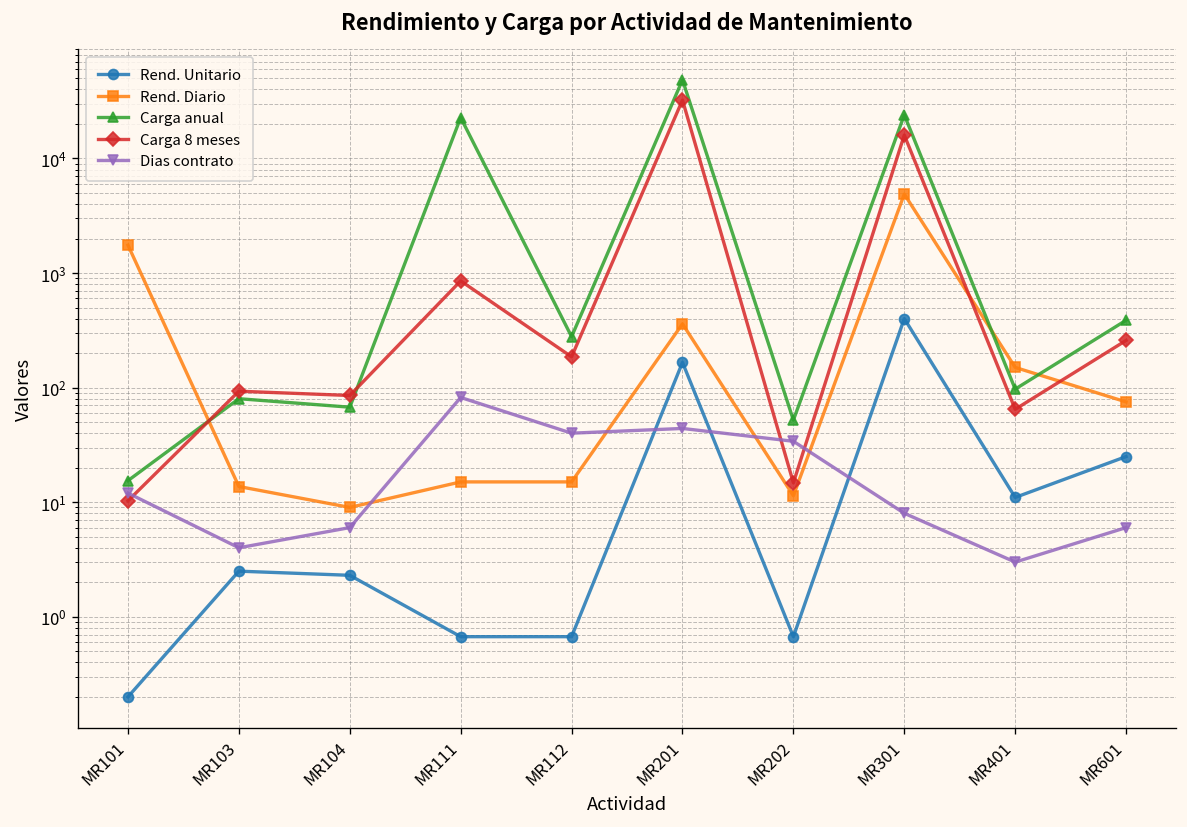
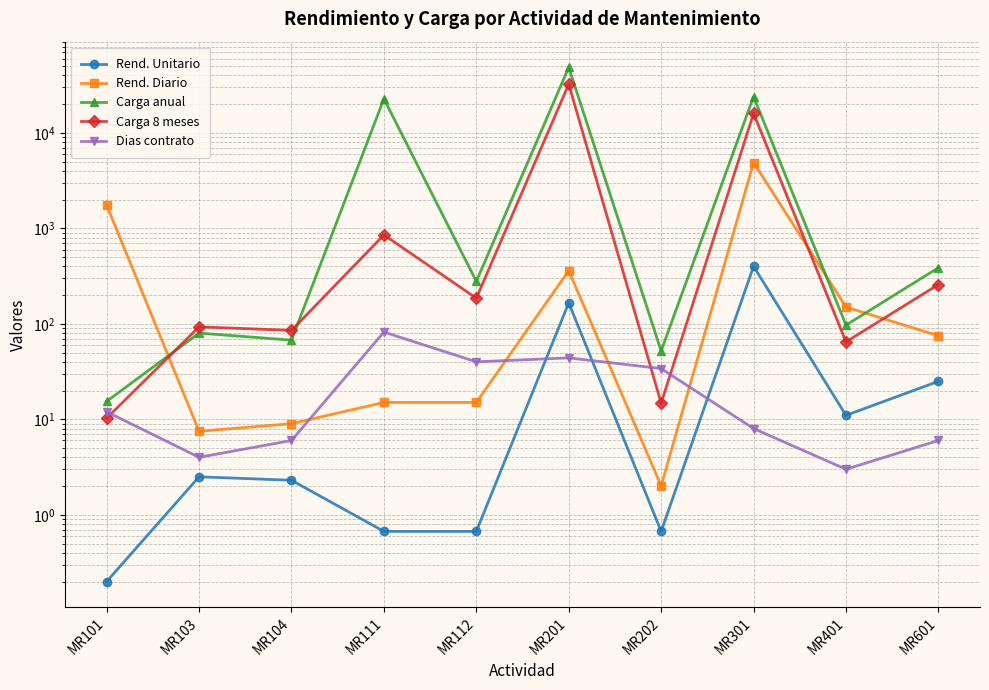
  {
    "Rend. Unitario": {
      "MR101": 0.2,
      "MR103": 2.5,
      "MR104": 2.3,
      "MR111": 0.7,
      "MR112": 0.7,
      "MR201": 170,
      "MR202": 0.7,
      "MR301": 400,
      "MR401": 11,
      "MR601": 25
    },
    "Rend. Diario": {
      "MR101": 1700,
-     "MR103": 14,
+     "MR103": 8,
      "MR104": 9,
      "MR111": 15,
      "MR112": 15,
      "MR201": 360,
-     "MR202": 11,
+     "MR202": 2.0,
      "MR301": 5000,
      "MR401": 150,
      "MR601": 80
    },
    "Carga anual": {
      "MR101": 15,
      "MR103": 80,
      "MR104": 70,
      "MR111": 23000,
      "MR112": 280,
      "MR201": 50000,
      "MR202": 50,
      "MR301": 24000,
      "MR401": 100,
      "MR601": 390
    },
    "Carga 8 meses": {
      "MR101": 10,
      "MR103": 90,
      "MR104": 90,
      "MR111": 900,
      "MR112": 190,
      "MR201": 32000,
      "MR202": 15,
      "MR301": 16000,
      "MR401": 60,
      "MR601": 260
    },
    "Dias contrato": {
      "MR101": 12,
      "MR103": 4.0,
      "MR104": 6,
      "MR111": 80,
      "MR112": 40,
      "MR201": 40,
      "MR202": 34,
      "MR301": 8,
      "MR401": 3.0,
      "MR601": 6
    }
  }
